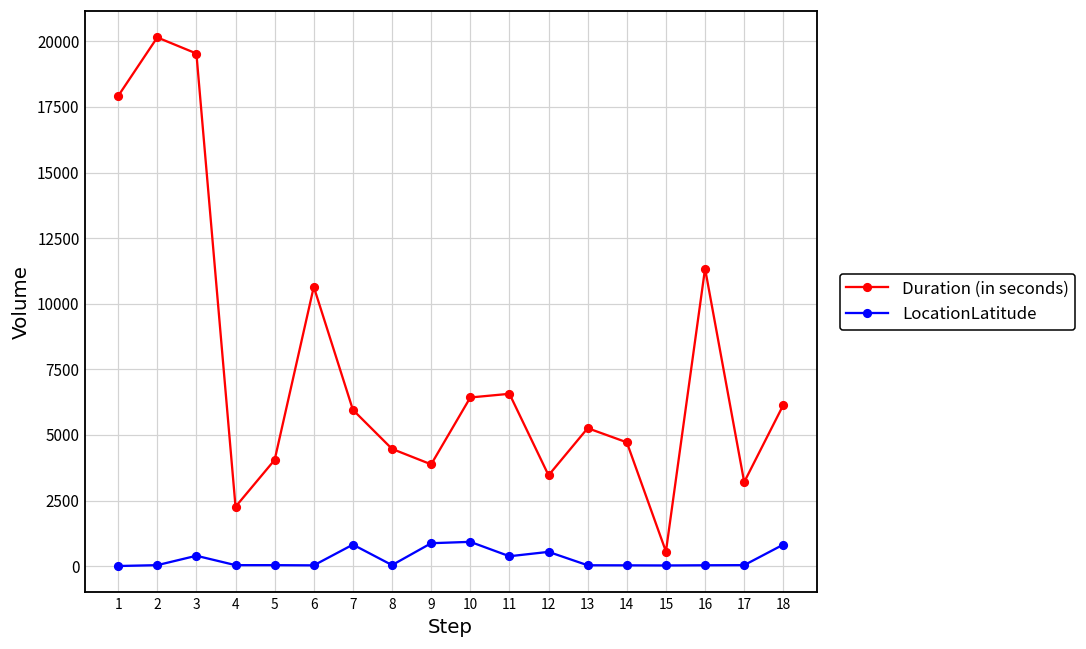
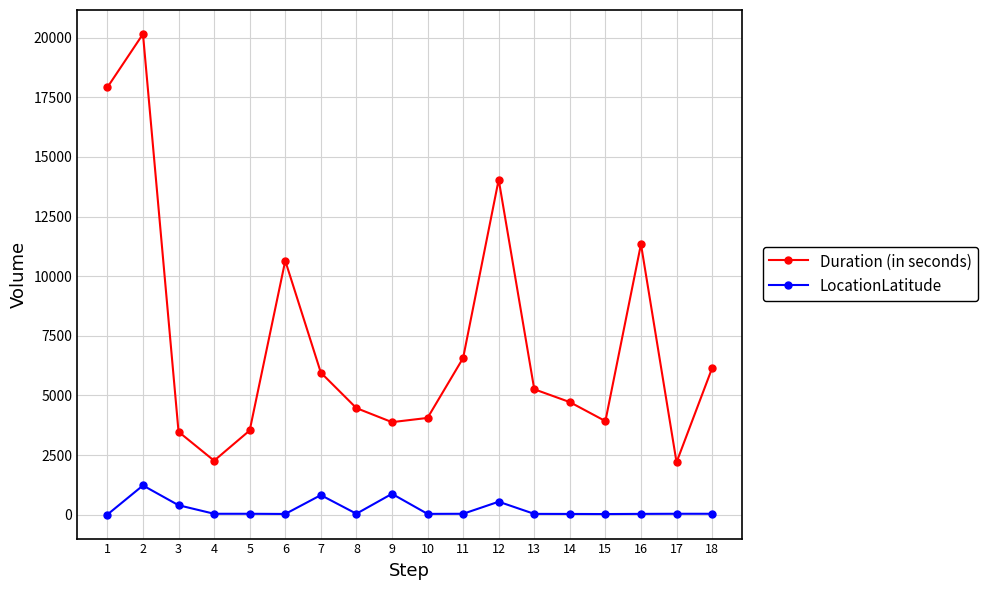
  {
    "Duration (in seconds)": {
      "1": 17900,
      "2": 20200,
-     "3": 19500,
+     "3": 3500,
      "4": 2300,
-     "5": 4000,
+     "5": 3500,
      "6": 10600,
      "7": 6000,
      "8": 4500,
      "9": 3900,
-     "10": 6400,
+     "10": 4100,
      "11": 6600,
-     "12": 3500,
+     "12": 14000,
      "13": 5300,
      "14": 4700,
-     "15": 600,
+     "15": 3900,
      "16": 11300,
-     "17": 3200,
+     "17": 2200,
      "18": 6100
    },
    "LocationLatitude": {
      "1": 0,
-     "2": 0,
+     "2": 1200,
      "3": 400,
      "4": 0,
      "5": 0,
      "6": 0,
      "7": 800,
      "8": 0,
      "9": 900,
-     "10": 900,
-     "11": 400,
+     "10": 0,
+     "11": 0,
      "12": 500,
      "13": 0,
      "14": 0,
      "15": 0,
      "16": 0,
      "17": 0,
-     "18": 800
+     "18": 0
    }
  }
